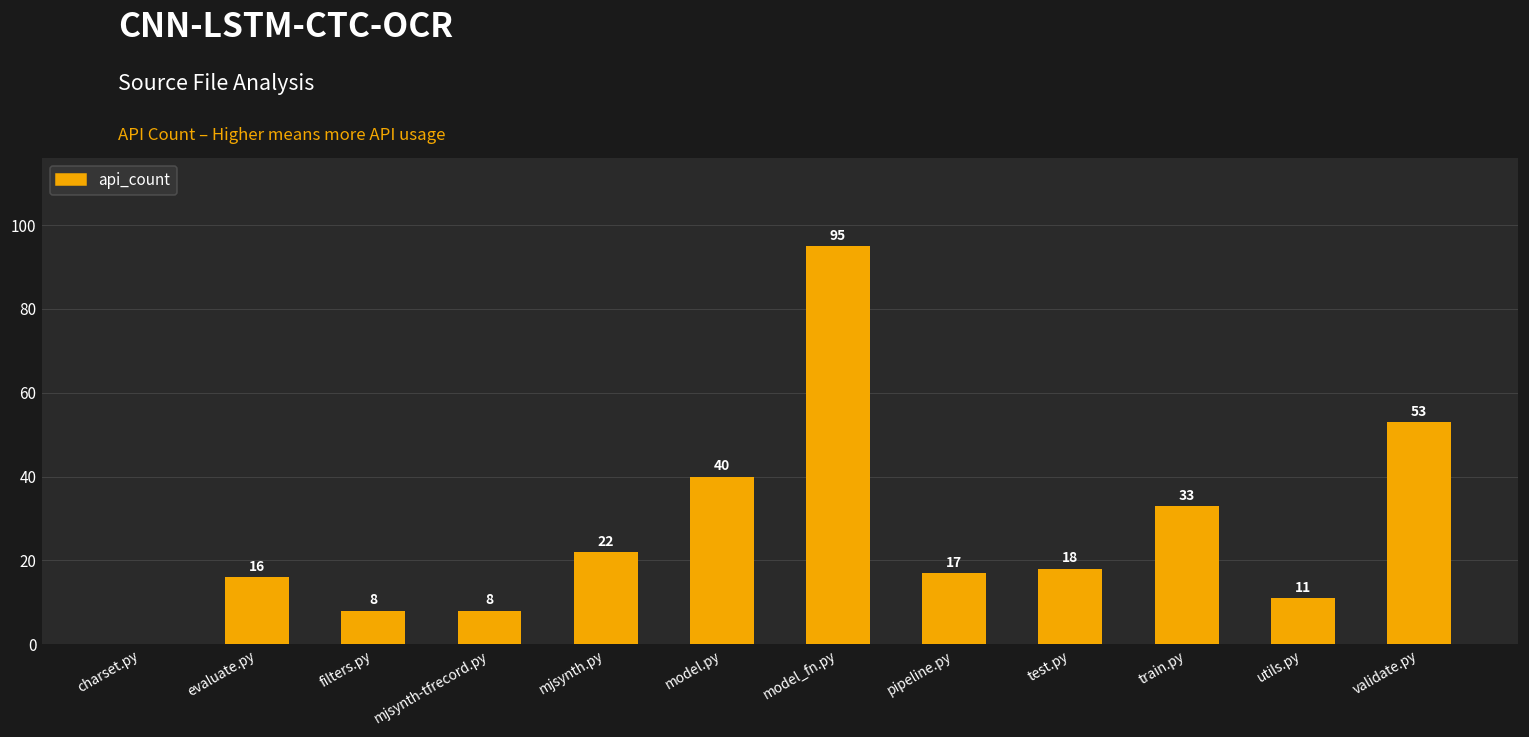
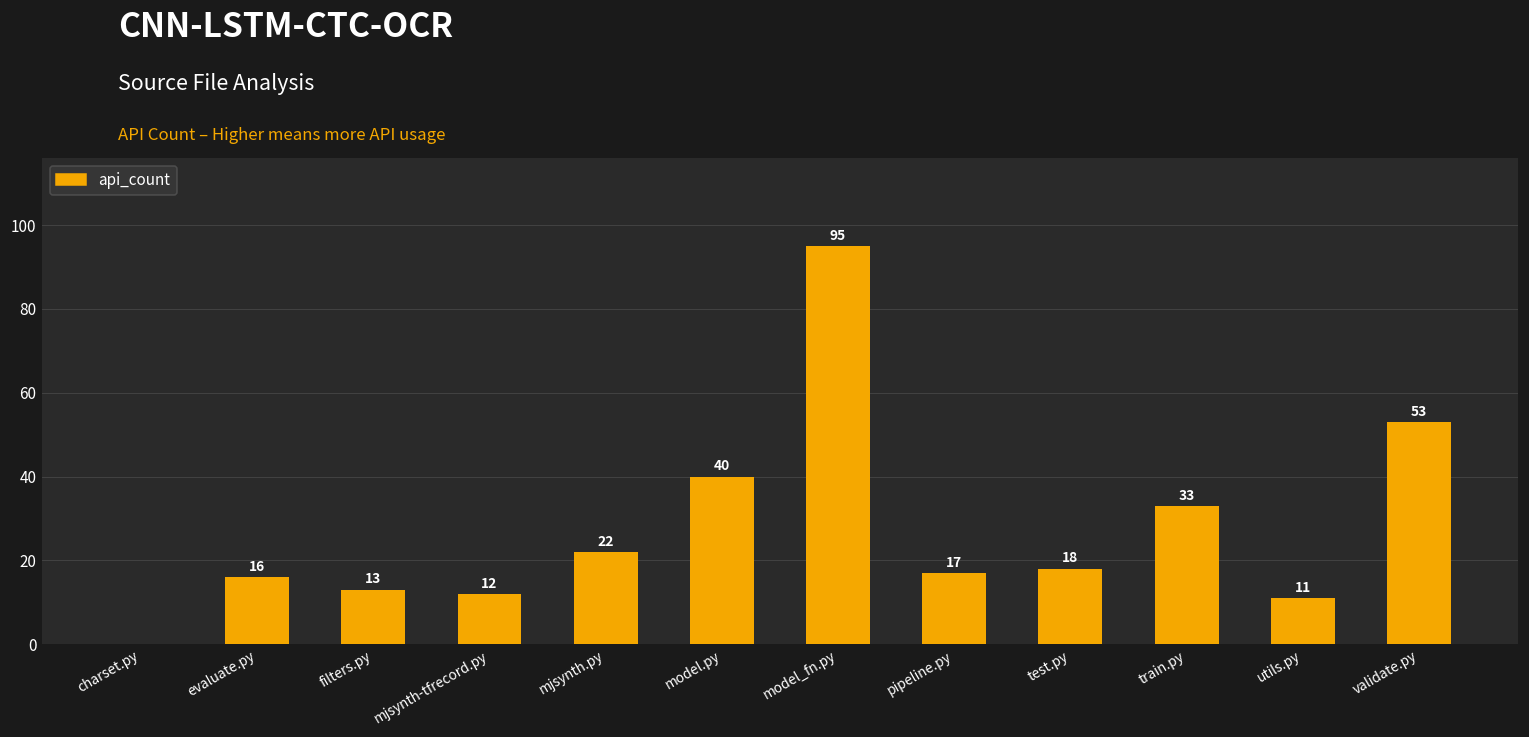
  {
    "evaluate.py": 16,
-   "filters.py": 8,
-   "mjsynth-tfrecord.py": 8,
+   "filters.py": 13,
+   "mjsynth-tfrecord.py": 12,
    "mjsynth.py": 22,
    "model.py": 40,
    "model_fn.py": 95,
    "pipeline.py": 17,
    "test.py": 18,
    "train.py": 33,
    "utils.py": 11,
    "validate.py": 53
  }
